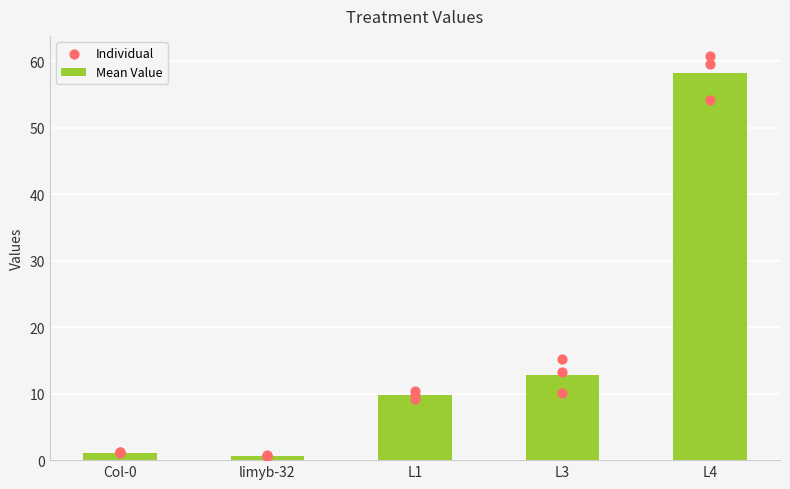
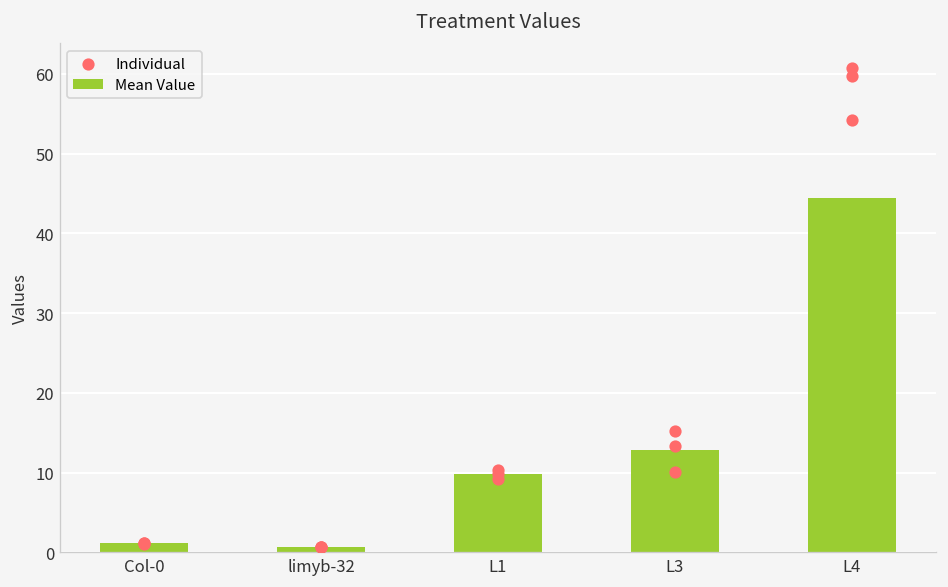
  {
    "Mean Value": {
      "Col-0": 1,
      "limyb-32": 1,
      "L1": 10,
      "L3": 13,
-     "L4": 58
+     "L4": 44
    }
  }
